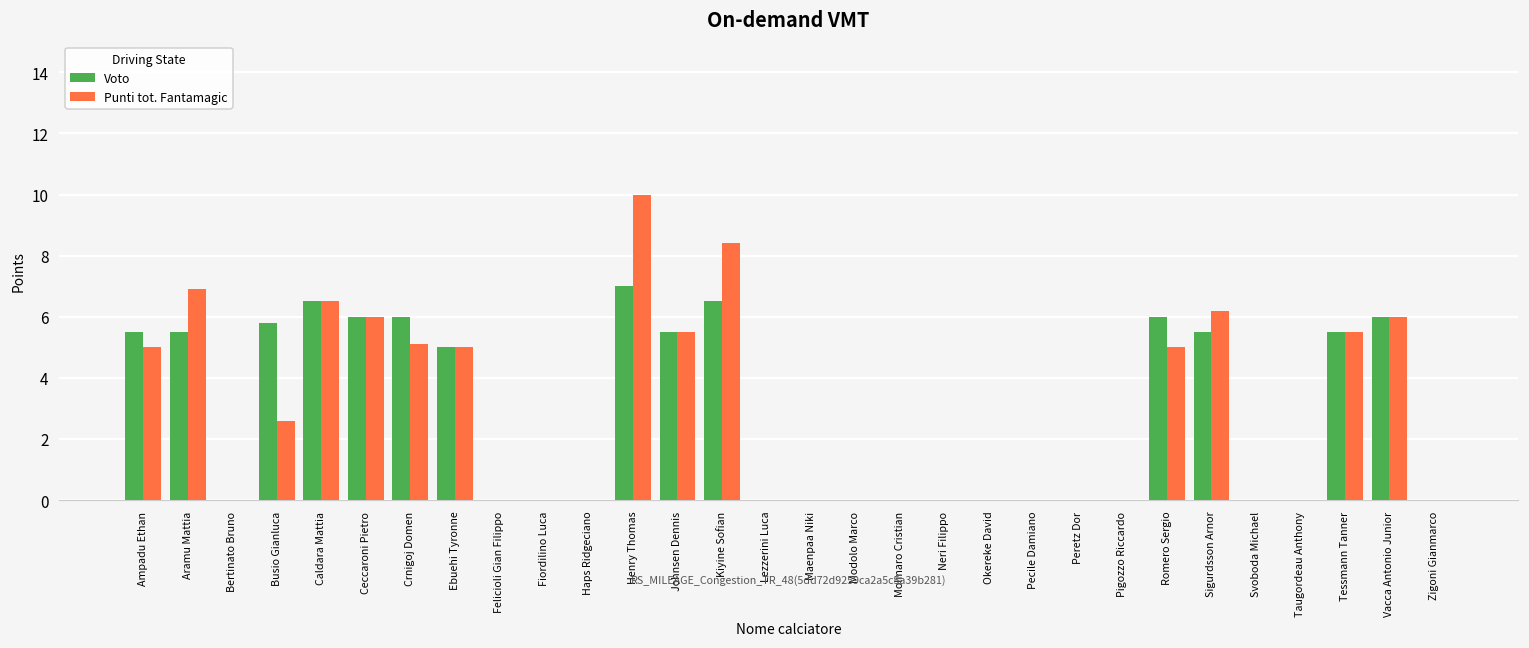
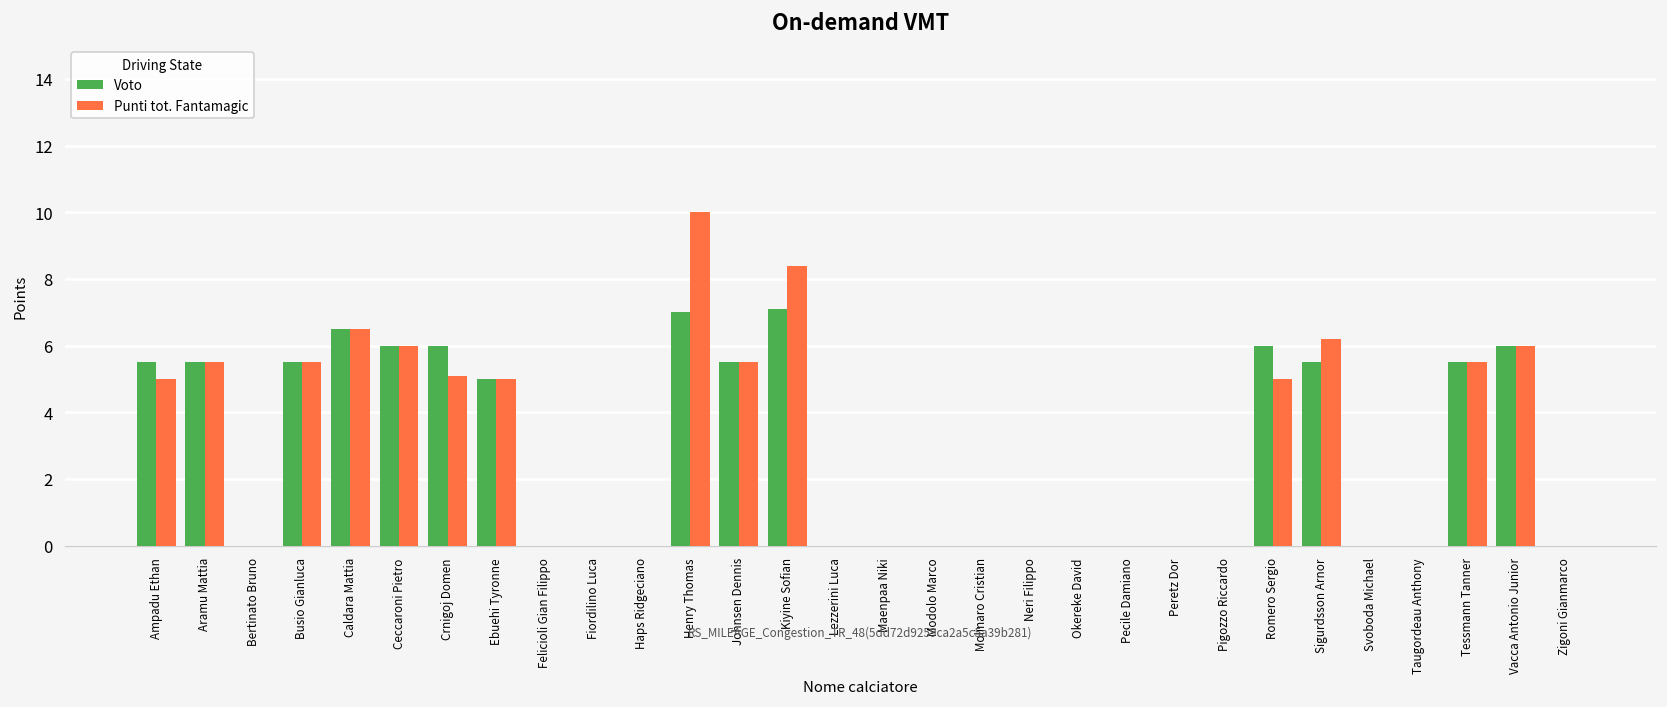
  {
    "Voto": {
      "Ampadu Ethan": 5.5,
      "Aramu Mattia": 5.5,
      "Bertinato Bruno": 0.0,
-     "Busio Gianluca": 5.8,
+     "Busio Gianluca": 5.5,
      "Caldara Mattia": 6.5,
      "Ceccaroni Pietro": 6.0,
      "Crnigoj Domen": 6.0,
      "Ebuehi Tyronne": 5.0,
      "Felicioli Gian Filippo": 0.0,
      "Fiordilino Luca": 0.0,
      "Haps Ridgeciano": 0.0,
      "Henry Thomas": 7.0,
      "Johnsen Dennis": 5.5,
-     "Kiyine Sofian": 6.5,
+     "Kiyine Sofian": 7.1,
      "Lezzerini Luca": 0.0,
      "Maenpaa Niki": 0.0,
      "Modolo Marco": 0.0,
      "Molinaro Cristian": 0.0,
      "Neri Filippo": 0.0,
      "Okereke David": 0.0,
      "Pecile Damiano": 0.0,
      "Peretz Dor": 0.0,
      "Pigozzo Riccardo": 0.0,
      "Romero Sergio": 6.0,
      "Sigurdsson Arnor": 5.5,
      "Svoboda Michael": 0.0,
      "Taugordeau Anthony": 0.0,
      "Tessmann Tanner": 5.5,
      "Vacca Antonio Junior": 6.0,
      "Zigoni Gianmarco": 0.0
    },
    "Punti tot. Fantamagic": {
      "Ampadu Ethan": 5.0,
-     "Aramu Mattia": 6.9,
+     "Aramu Mattia": 5.5,
      "Bertinato Bruno": 0.0,
-     "Busio Gianluca": 2.6,
+     "Busio Gianluca": 5.5,
      "Caldara Mattia": 6.5,
      "Ceccaroni Pietro": 6.0,
      "Crnigoj Domen": 5.1,
      "Ebuehi Tyronne": 5.0,
      "Felicioli Gian Filippo": 0.0,
      "Fiordilino Luca": 0.0,
      "Haps Ridgeciano": 0.0,
      "Henry Thomas": 10.0,
      "Johnsen Dennis": 5.5,
      "Kiyine Sofian": 8.4,
      "Lezzerini Luca": 0.0,
      "Maenpaa Niki": 0.0,
      "Modolo Marco": 0.0,
      "Molinaro Cristian": 0.0,
      "Neri Filippo": 0.0,
      "Okereke David": 0.0,
      "Pecile Damiano": 0.0,
      "Peretz Dor": 0.0,
      "Pigozzo Riccardo": 0.0,
      "Romero Sergio": 5.0,
      "Sigurdsson Arnor": 6.2,
      "Svoboda Michael": 0.0,
      "Taugordeau Anthony": 0.0,
      "Tessmann Tanner": 5.5,
      "Vacca Antonio Junior": 6.0,
      "Zigoni Gianmarco": 0.0
    }
  }
